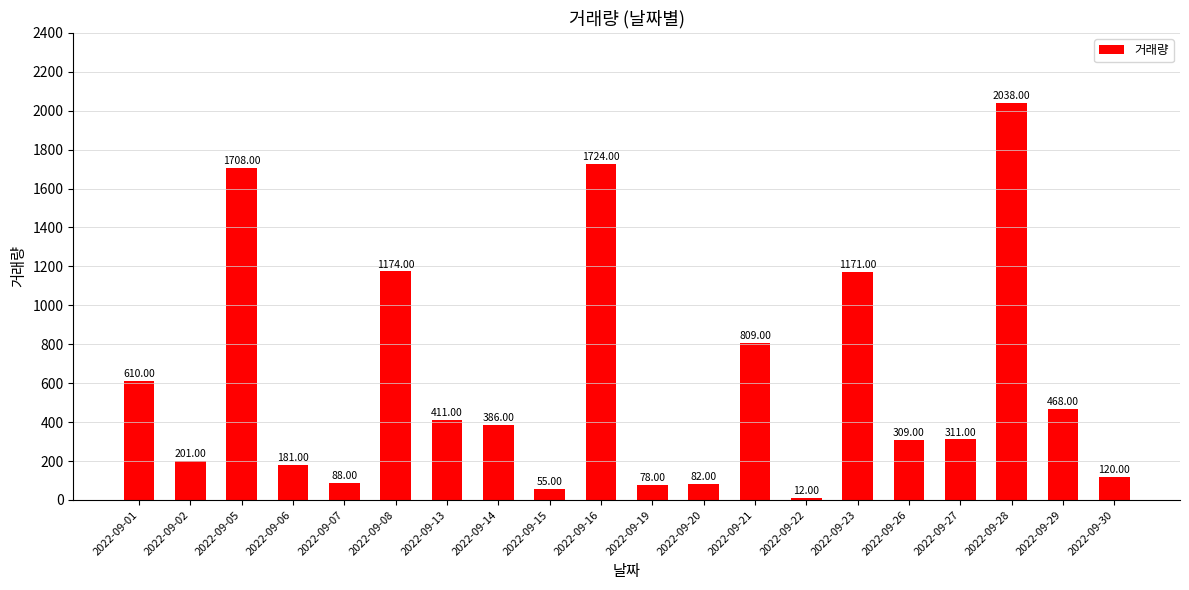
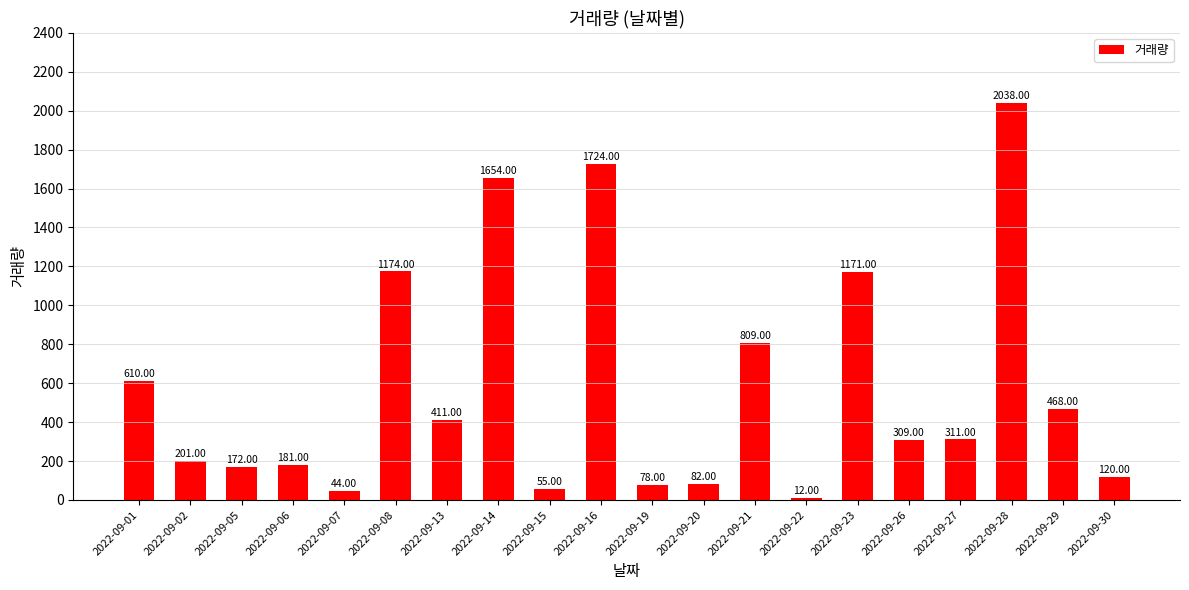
  {
    "2022-09-01": 610.00,
    "2022-09-02": 201.00,
-   "2022-09-05": 1708.00,
+   "2022-09-05": 172.00,
    "2022-09-06": 181.00,
-   "2022-09-07": 88.00,
+   "2022-09-07": 44.00,
    "2022-09-08": 1174.00,
    "2022-09-13": 411.00,
-   "2022-09-14": 386.00,
+   "2022-09-14": 1654.00,
    "2022-09-15": 55.00,
    "2022-09-16": 1724.00,
    "2022-09-19": 78.00,
    "2022-09-20": 82.00,
    "2022-09-21": 809.00,
    "2022-09-22": 12.00,
    "2022-09-23": 1171.00,
    "2022-09-26": 309.00,
    "2022-09-27": 311.00,
    "2022-09-28": 2038.00,
    "2022-09-29": 468.00,
    "2022-09-30": 120.00
  }
